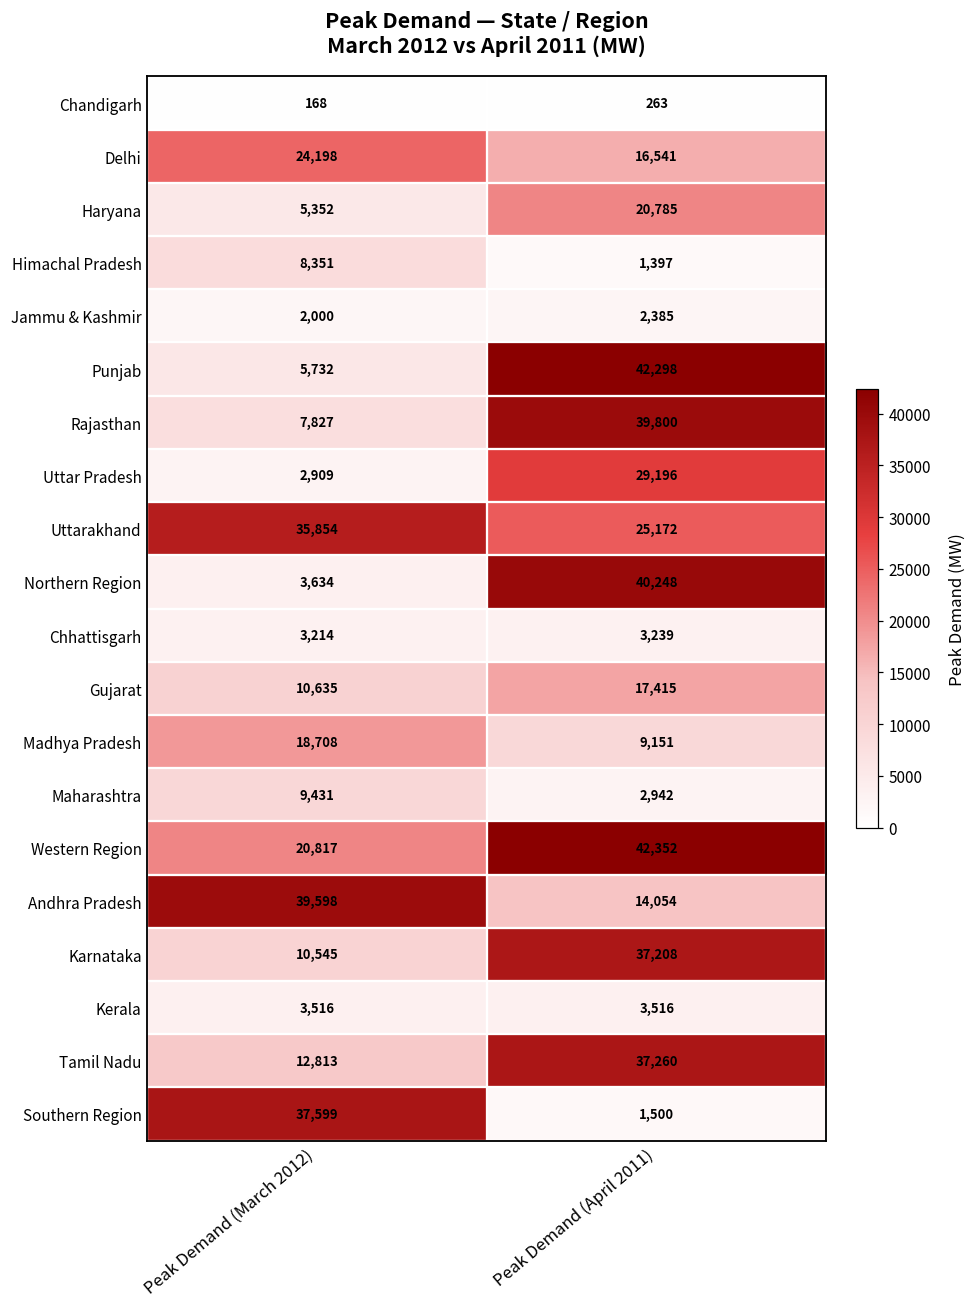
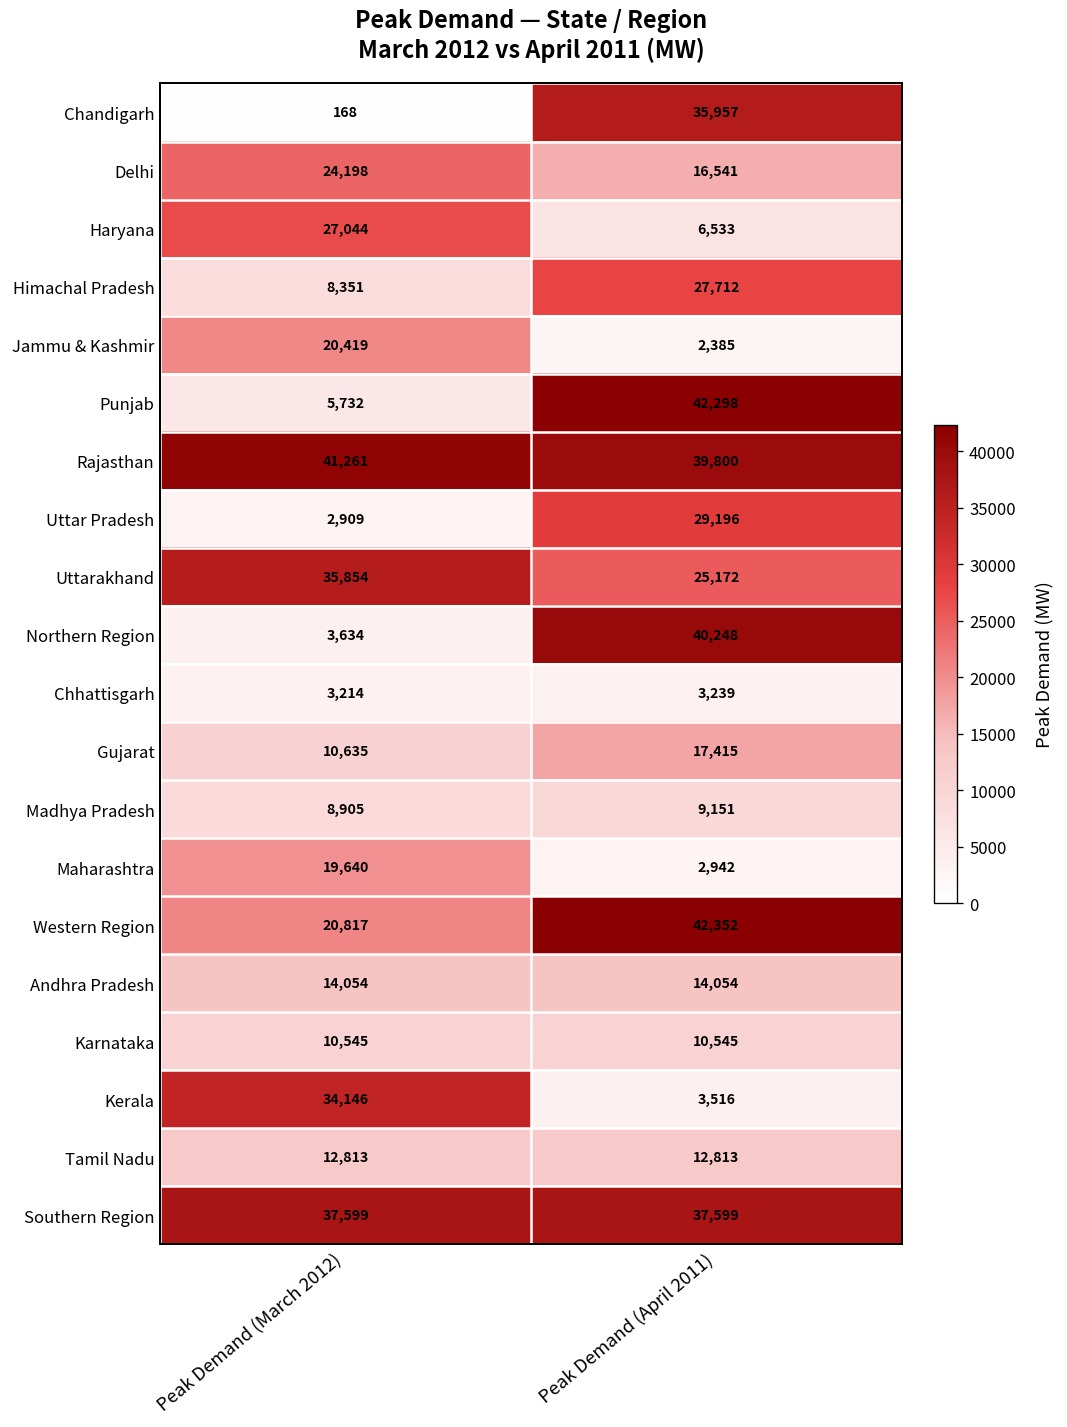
  {
    "Chandigarh": {
      "Peak Demand (March 2012)": "168",
-     "Peak Demand (April 2011)": "263"
+     "Peak Demand (April 2011)": "35,957"
    },
    "Delhi": {
      "Peak Demand (March 2012)": "24,198",
      "Peak Demand (April 2011)": "16,541"
    },
    "Haryana": {
-     "Peak Demand (March 2012)": "5,352",
-     "Peak Demand (April 2011)": "20,785"
+     "Peak Demand (March 2012)": "27,044",
+     "Peak Demand (April 2011)": "6,533"
    },
    "Himachal Pradesh": {
      "Peak Demand (March 2012)": "8,351",
-     "Peak Demand (April 2011)": "1,397"
+     "Peak Demand (April 2011)": "27,712"
    },
    "Jammu & Kashmir": {
-     "Peak Demand (March 2012)": "2,000",
+     "Peak Demand (March 2012)": "20,419",
      "Peak Demand (April 2011)": "2,385"
    },
    "Punjab": {
      "Peak Demand (March 2012)": "5,732",
      "Peak Demand (April 2011)": "42,298"
    },
    "Rajasthan": {
-     "Peak Demand (March 2012)": "7,827",
+     "Peak Demand (March 2012)": "41,261",
      "Peak Demand (April 2011)": "39,800"
    },
    "Uttar Pradesh": {
      "Peak Demand (March 2012)": "2,909",
      "Peak Demand (April 2011)": "29,196"
    },
    "Uttarakhand": {
      "Peak Demand (March 2012)": "35,854",
      "Peak Demand (April 2011)": "25,172"
    },
    "Northern Region": {
      "Peak Demand (March 2012)": "3,634",
      "Peak Demand (April 2011)": "40,248"
    },
    "Chhattisgarh": {
      "Peak Demand (March 2012)": "3,214",
      "Peak Demand (April 2011)": "3,239"
    },
    "Gujarat": {
      "Peak Demand (March 2012)": "10,635",
      "Peak Demand (April 2011)": "17,415"
    },
    "Madhya Pradesh": {
-     "Peak Demand (March 2012)": "18,708",
+     "Peak Demand (March 2012)": "8,905",
      "Peak Demand (April 2011)": "9,151"
    },
    "Maharashtra": {
-     "Peak Demand (March 2012)": "9,431",
+     "Peak Demand (March 2012)": "19,640",
      "Peak Demand (April 2011)": "2,942"
    },
    "Western Region": {
      "Peak Demand (March 2012)": "20,817",
      "Peak Demand (April 2011)": "42,352"
    },
    "Andhra Pradesh": {
-     "Peak Demand (March 2012)": "39,598",
+     "Peak Demand (March 2012)": "14,054",
      "Peak Demand (April 2011)": "14,054"
    },
    "Karnataka": {
      "Peak Demand (March 2012)": "10,545",
-     "Peak Demand (April 2011)": "37,208"
+     "Peak Demand (April 2011)": "10,545"
    },
    "Kerala": {
-     "Peak Demand (March 2012)": "3,516",
+     "Peak Demand (March 2012)": "34,146",
      "Peak Demand (April 2011)": "3,516"
    },
    "Tamil Nadu": {
      "Peak Demand (March 2012)": "12,813",
-     "Peak Demand (April 2011)": "37,260"
+     "Peak Demand (April 2011)": "12,813"
    },
    "Southern Region": {
      "Peak Demand (March 2012)": "37,599",
-     "Peak Demand (April 2011)": "1,500"
+     "Peak Demand (April 2011)": "37,599"
    }
  }
